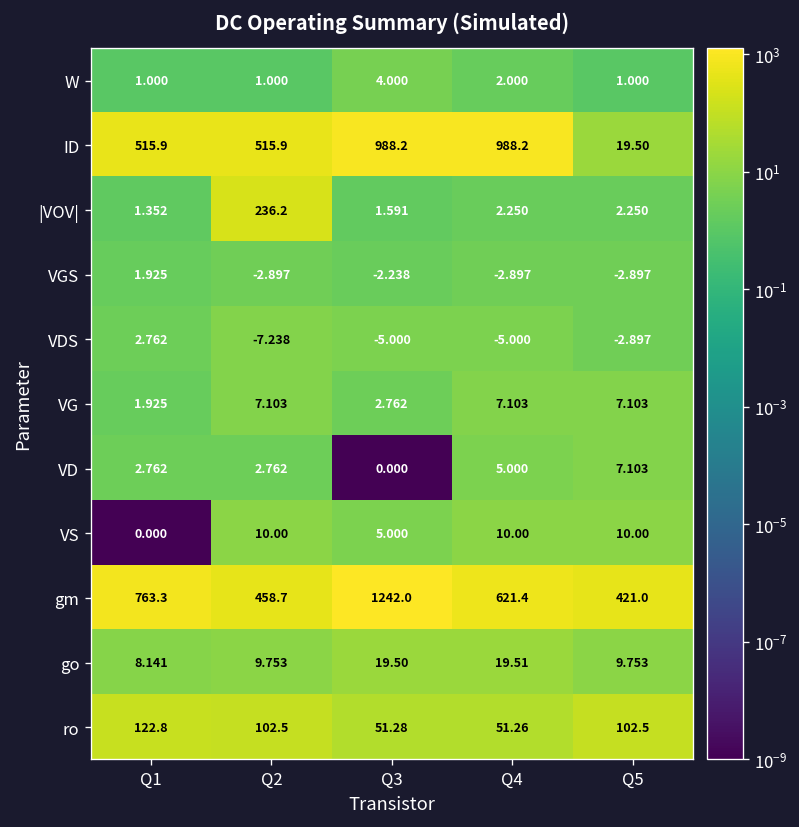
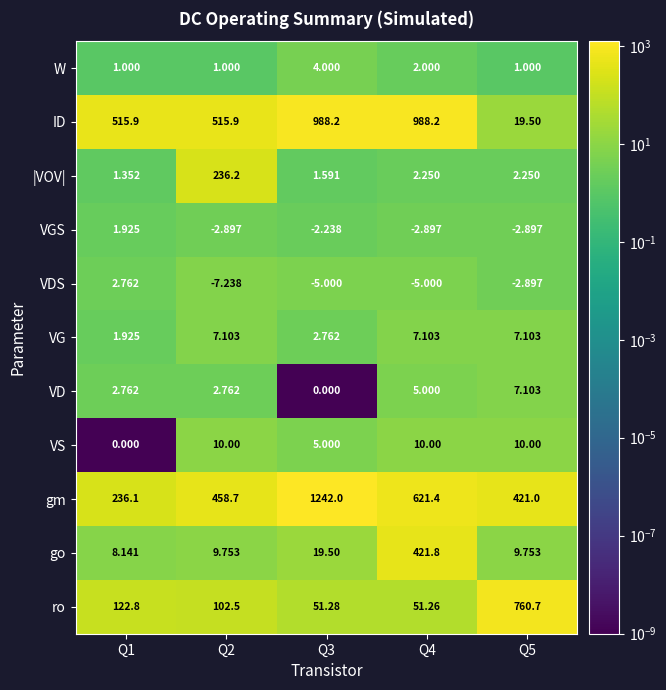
  {
    "W": {
      "Q1": 1.000,
      "Q2": 1.000,
      "Q3": 4.000,
      "Q4": 2.000,
      "Q5": 1.000
    },
    "ID": {
      "Q1": 515.9,
      "Q2": 515.9,
      "Q3": 988.2,
      "Q4": 988.2,
      "Q5": 19.50
    },
    "|VOV|": {
      "Q1": 1.352,
      "Q2": 236.2,
      "Q3": 1.591,
      "Q4": 2.250,
      "Q5": 2.250
    },
    "VGS": {
      "Q1": 1.925,
      "Q2": -2.897,
      "Q3": -2.238,
      "Q4": -2.897,
      "Q5": -2.897
    },
    "VDS": {
      "Q1": 2.762,
      "Q2": -7.238,
      "Q3": -5.000,
      "Q4": -5.000,
      "Q5": -2.897
    },
    "VG": {
      "Q1": 1.925,
      "Q2": 7.103,
      "Q3": 2.762,
      "Q4": 7.103,
      "Q5": 7.103
    },
    "VD": {
      "Q1": 2.762,
      "Q2": 2.762,
      "Q3": 0.000,
      "Q4": 5.000,
      "Q5": 7.103
    },
    "VS": {
      "Q1": 0.000,
      "Q2": 10.00,
      "Q3": 5.000,
      "Q4": 10.00,
      "Q5": 10.00
    },
    "gm": {
-     "Q1": 763.3,
+     "Q1": 236.1,
      "Q2": 458.7,
      "Q3": 1242.0,
      "Q4": 621.4,
      "Q5": 421.0
    },
    "go": {
      "Q1": 8.141,
      "Q2": 9.753,
      "Q3": 19.50,
-     "Q4": 19.51,
+     "Q4": 421.8,
      "Q5": 9.753
    },
    "ro": {
      "Q1": 122.8,
      "Q2": 102.5,
      "Q3": 51.28,
      "Q4": 51.26,
-     "Q5": 102.5
+     "Q5": 760.7
    }
  }
